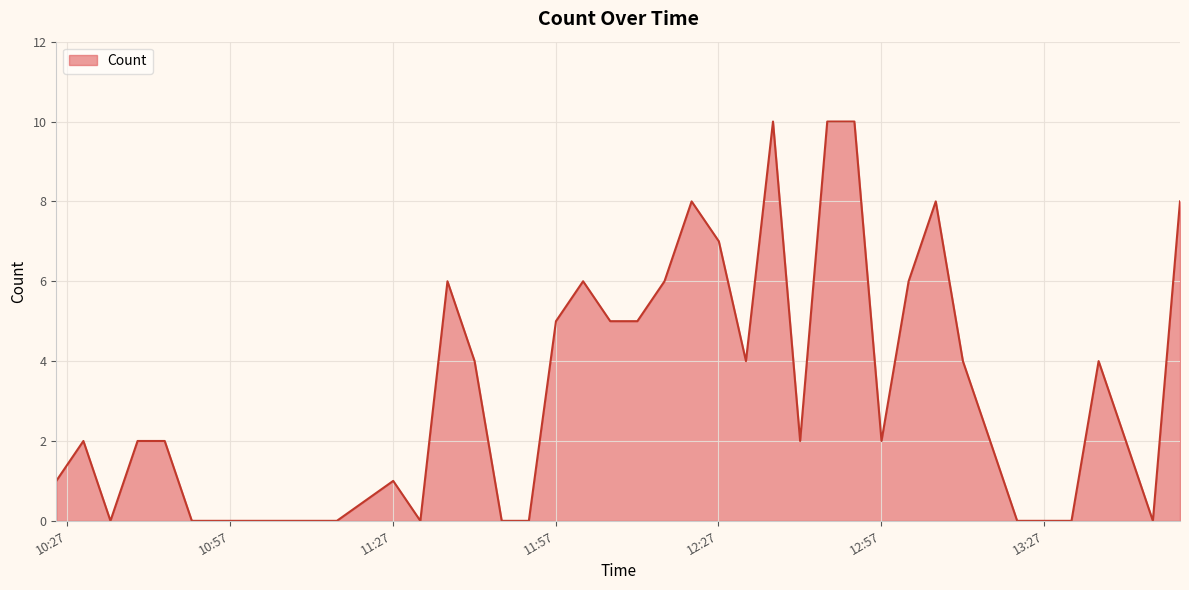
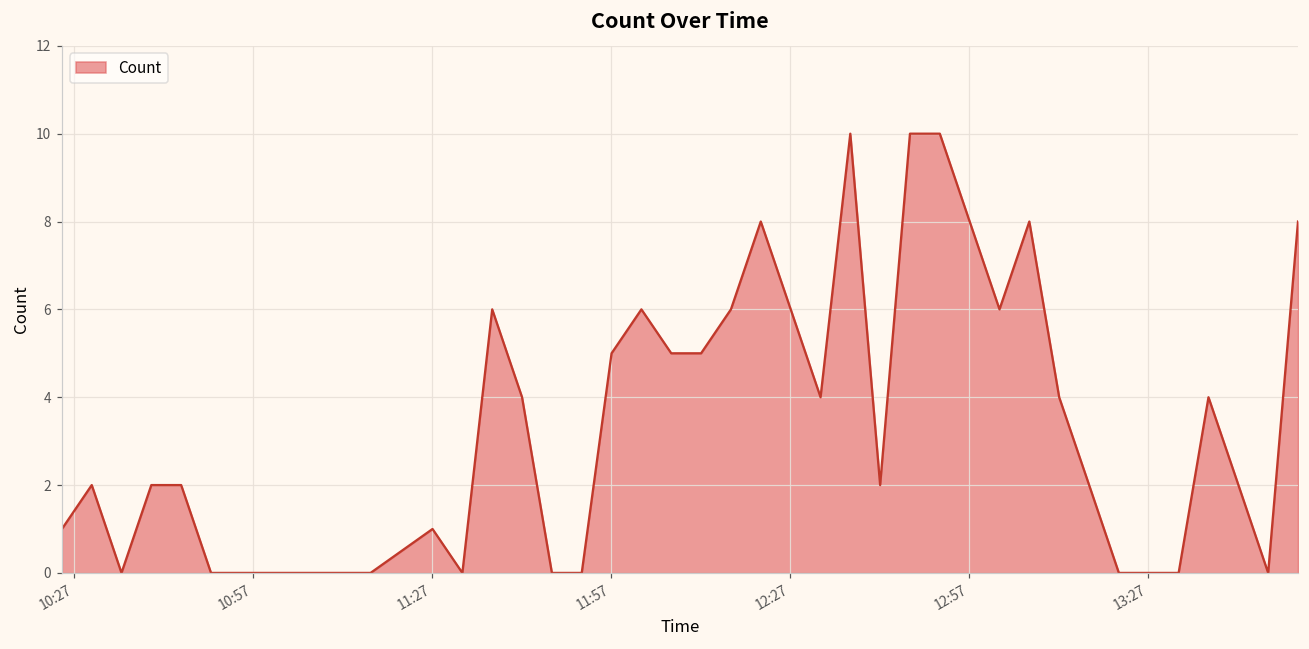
  {
    "11:27": 1,
    "11:57": 5,
-   "12:27": 7,
-   "12:57": 2,
+   "12:27": 6,
+   "12:57": 8,
    "13:27": 0
  }
